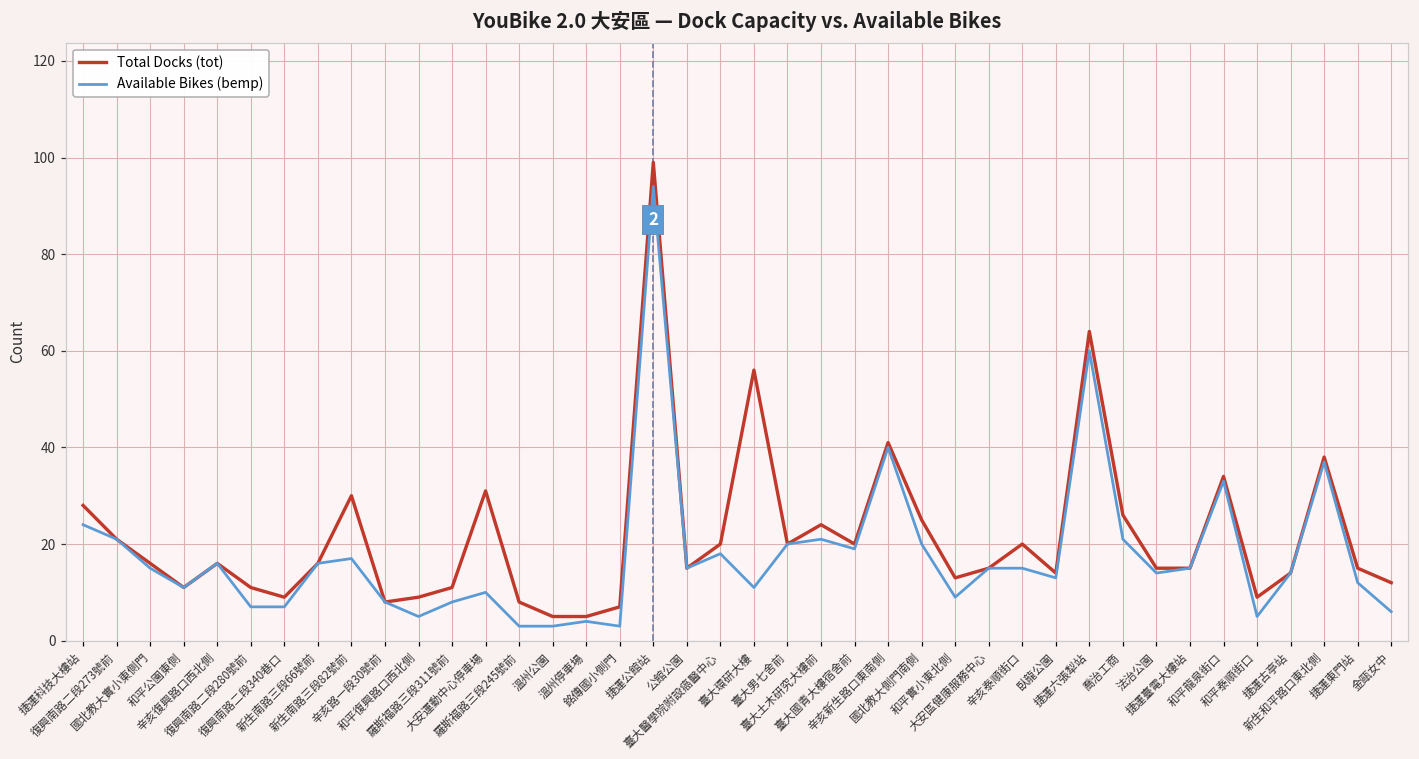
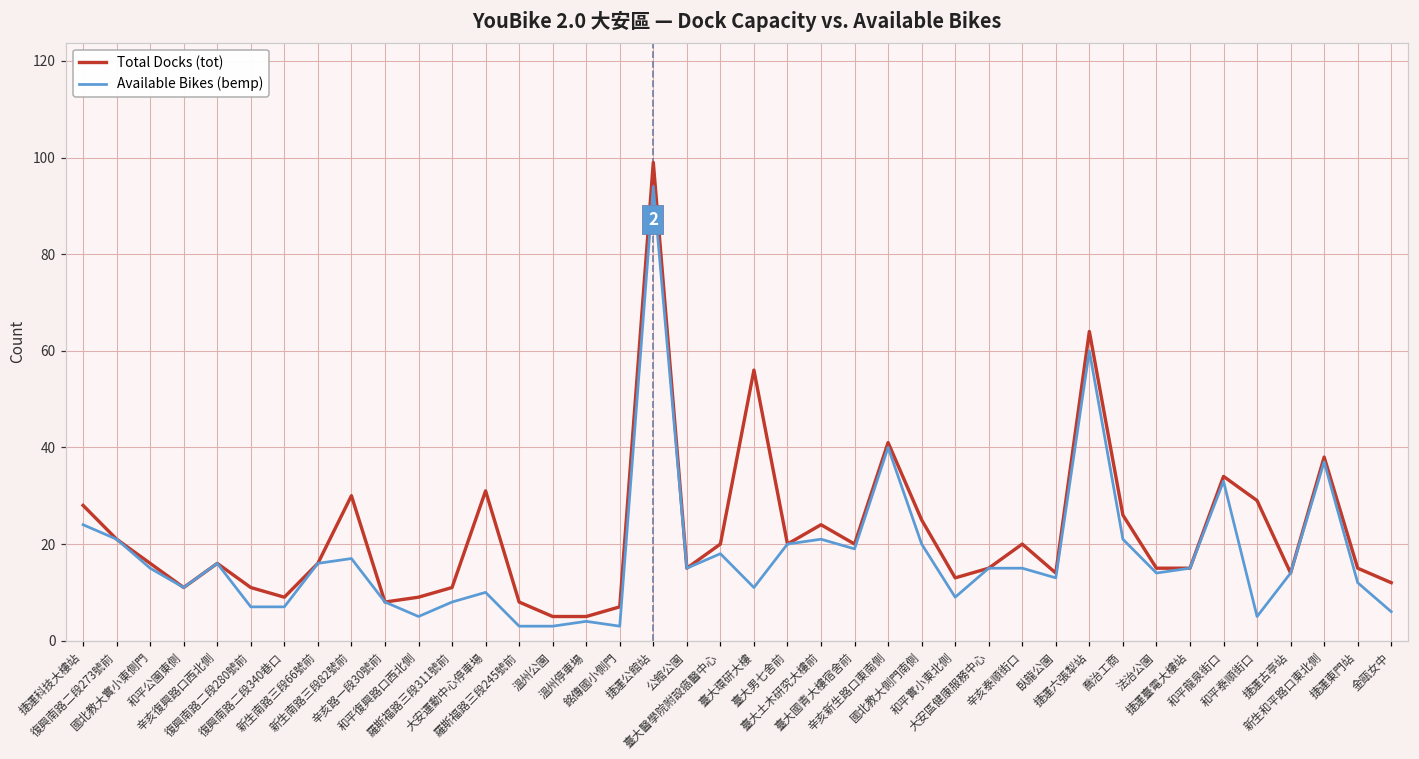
  {
    "Total Docks (tot)": {
      "捷運科技大樓站": 28,
      "國北教大實小東側門": 16,
      "復興南路二段280號前": 11,
      "復興南路二段340巷口": 9,
      "新生南路三段82號前": 30,
      "和平復興路口西北側": 9,
      "羅斯福路三段311號前": 11,
      "大安運動中心停車場": 31,
      "羅斯福路三段245號前": 8,
      "溫州公園": 5,
      "溫州停車場": 5,
      "銘傳國小側門": 7,
      "捷運公館站": 99,
      "臺大醫學院附設癌醫中心": 20,
      "臺大環研大樓": 56,
      "臺大土木研究大樓前": 24,
      "臺大國青大樓宿舍前": 20,
      "辛亥新生路口東南側": 41,
      "國北教大側門南側": 25,
      "和平實小東北側": 13,
      "辛亥泰順街口": 20,
      "臥龍公園": 14,
      "捷運六張犁站": 64,
      "喬治工商": 26,
      "法治公園": 15,
      "和平龍泉街口": 34,
-     "和平泰順街口": 9,
+     "和平泰順街口": 29,
      "新生和平路口東北側": 38,
      "捷運東門站": 15,
      "金甌女中": 12
    },
    "Available Bikes (bemp)": {
      "捷運科技大樓站": 24,
      "國北教大實小東側門": 15,
      "復興南路二段280號前": 7,
      "復興南路二段340巷口": 7,
      "新生南路三段82號前": 17,
      "和平復興路口西北側": 5,
      "羅斯福路三段311號前": 8,
      "大安運動中心停車場": 10,
      "羅斯福路三段245號前": 3,
      "溫州公園": 3,
      "溫州停車場": 4,
      "銘傳國小側門": 3,
      "臺大醫學院附設癌醫中心": 18,
      "臺大環研大樓": 11,
      "臺大土木研究大樓前": 21,
      "臺大國青大樓宿舍前": 19,
      "辛亥新生路口東南側": 40,
      "國北教大側門南側": 20,
      "和平實小東北側": 9,
      "辛亥泰順街口": 15,
      "臥龍公園": 13,
      "捷運六張犁站": 60,
      "喬治工商": 21,
      "法治公園": 14,
      "和平龍泉街口": 33,
      "和平泰順街口": 5,
      "新生和平路口東北側": 37,
      "捷運東門站": 12,
      "金甌女中": 6
    }
  }
